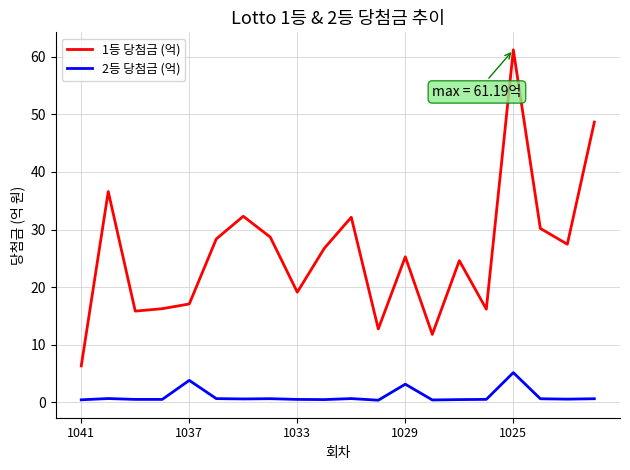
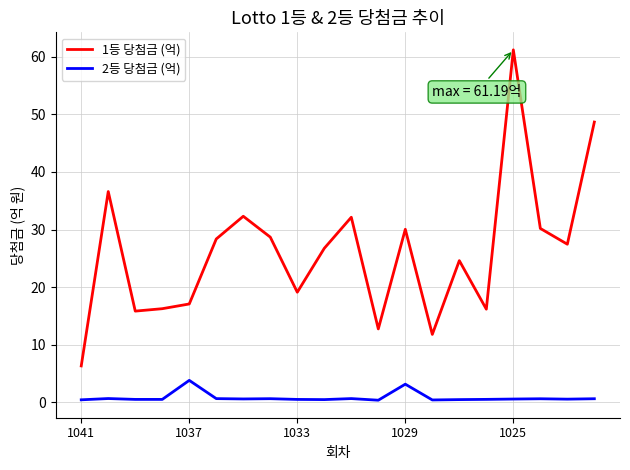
  {
    "1등 당첨금 (억)": {
      "1041": 6,
      "1037": 17,
      "1033": 19,
-     "1029": 25
+     "1029": 30
    },
    "2등 당첨금 (억)": {
      "1041": 0,
      "1037": 4,
      "1033": 1,
      "1029": 3,
-     "1025": 5
+     "1025": 1
    }
  }
